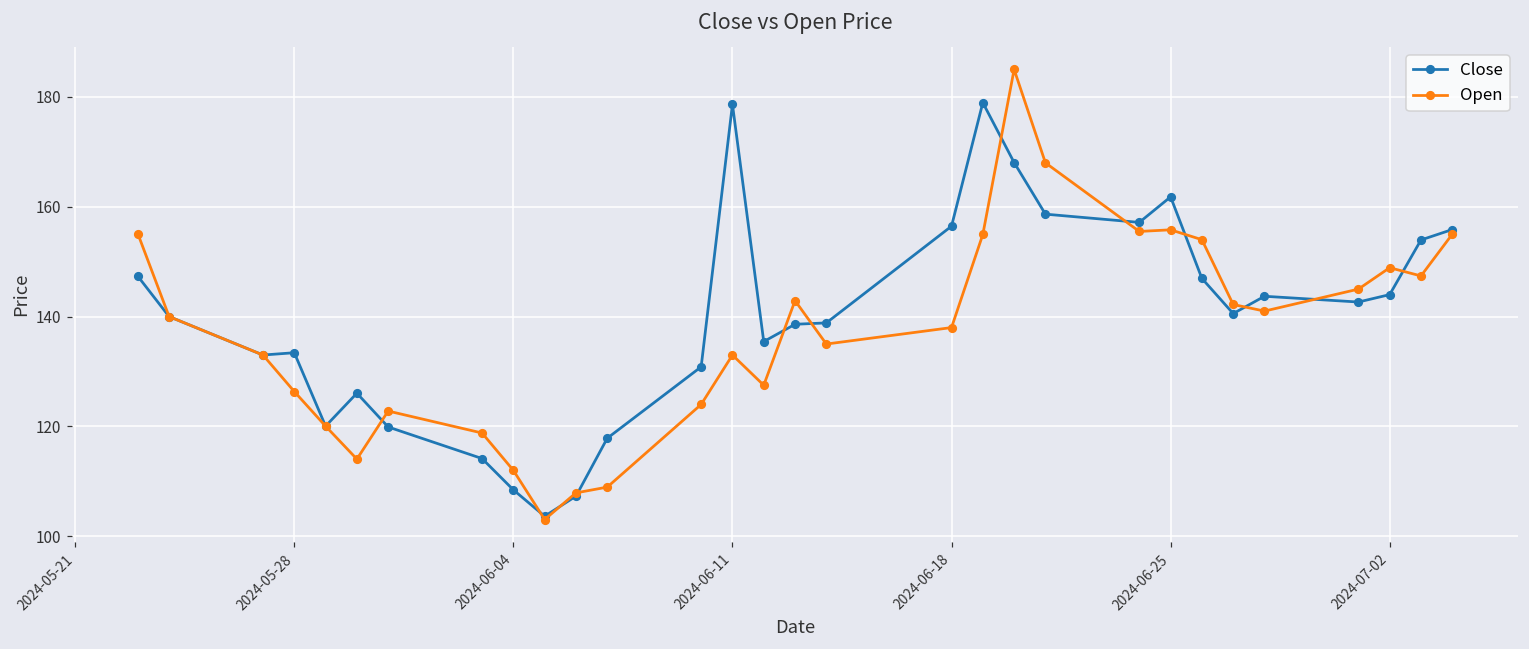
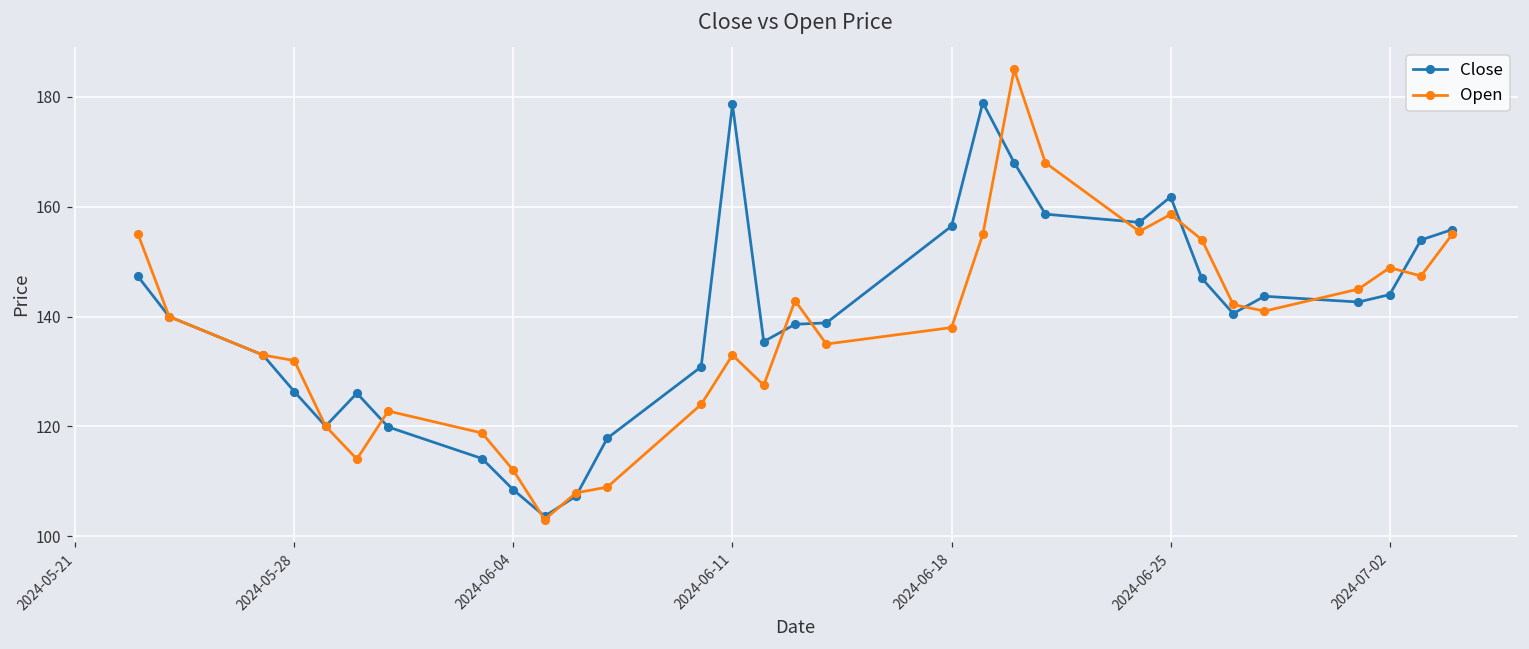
  {
    "Close": {
-     "2024-05-28": 133,
+     "2024-05-28": 126,
      "2024-06-04": 108,
      "2024-06-11": 179,
      "2024-06-18": 156,
      "2024-06-25": 162,
      "2024-07-02": 144
    },
    "Open": {
-     "2024-05-28": 126,
+     "2024-05-28": 132,
      "2024-06-04": 112,
      "2024-06-11": 133,
      "2024-06-18": 138,
-     "2024-06-25": 156,
+     "2024-06-25": 159,
      "2024-07-02": 149
    }
  }
